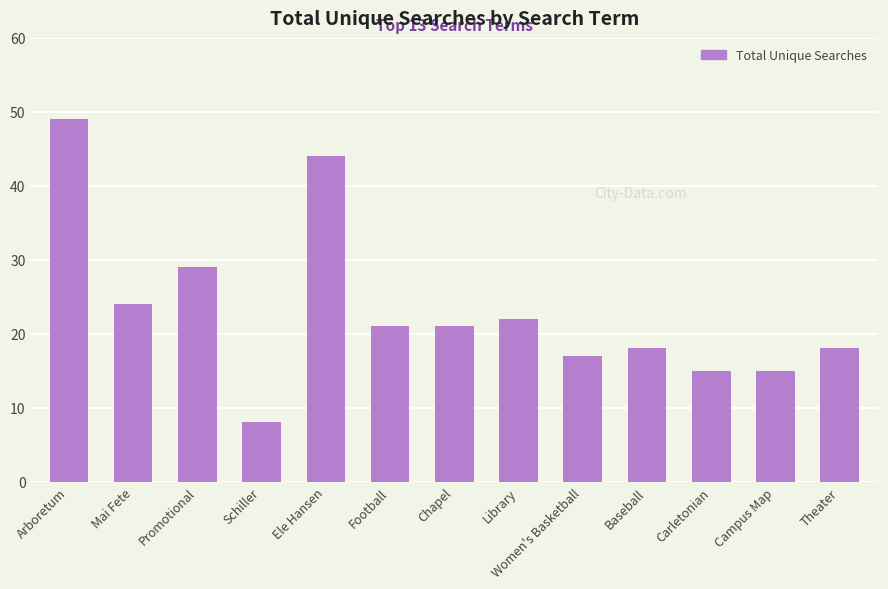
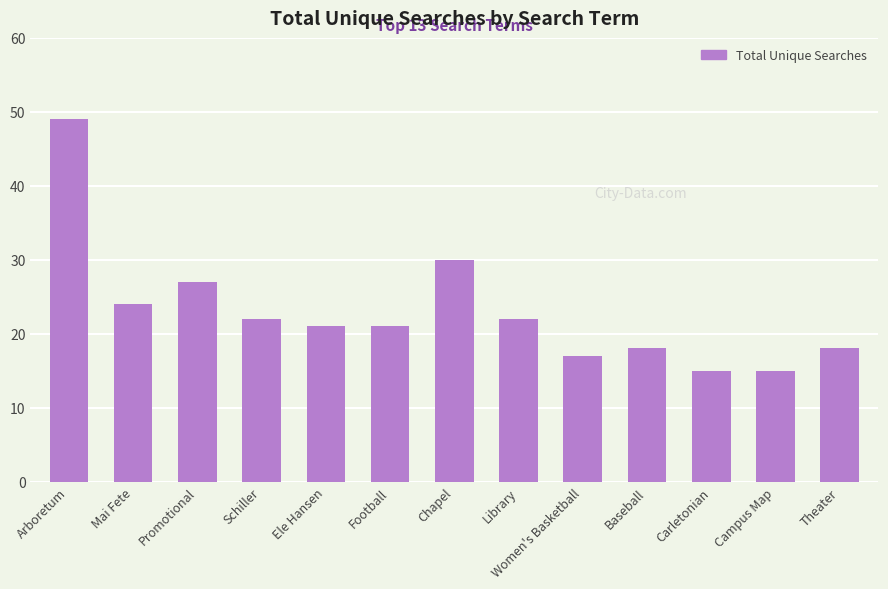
  {
    "Arboretum": 49,
    "Mai Fete": 24,
-   "Promotional": 29,
-   "Schiller": 8,
-   "Ele Hansen": 44,
+   "Promotional": 27,
+   "Schiller": 22,
+   "Ele Hansen": 21,
    "Football": 21,
-   "Chapel": 21,
+   "Chapel": 30,
    "Library": 22,
    "Women's Basketball": 17,
    "Baseball": 18,
    "Carletonian": 15,
    "Campus Map": 15,
    "Theater": 18
  }
